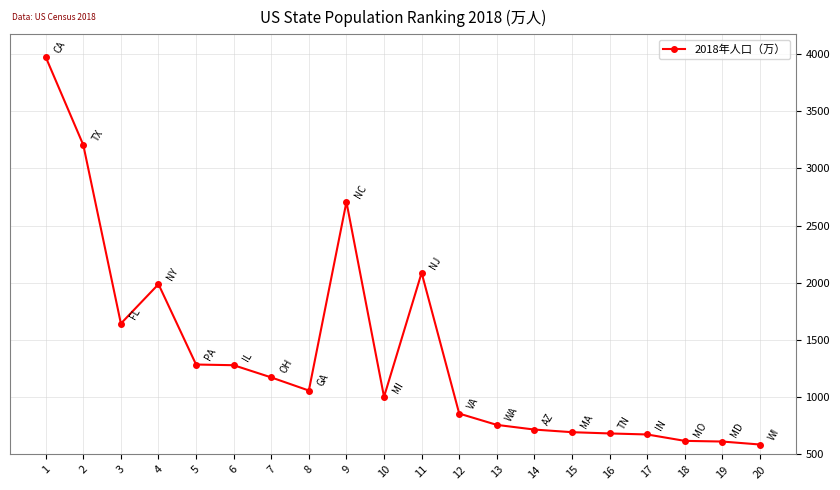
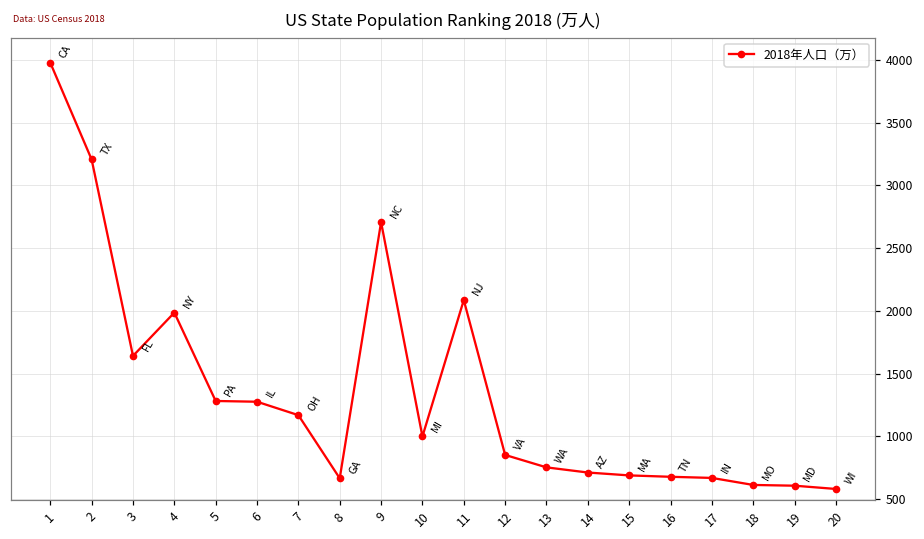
  {
    "1": 3980,
    "2": 3210,
    "3": 1640,
    "4": 1990,
    "5": 1280,
    "6": 1280,
    "7": 1170,
-   "8": 1050,
+   "8": 670,
    "9": 2710,
    "10": 1000,
    "11": 2090,
    "12": 850,
    "13": 750,
    "14": 710,
    "15": 690,
    "16": 680,
    "17": 670,
    "18": 610,
    "19": 610,
    "20": 580
  }
